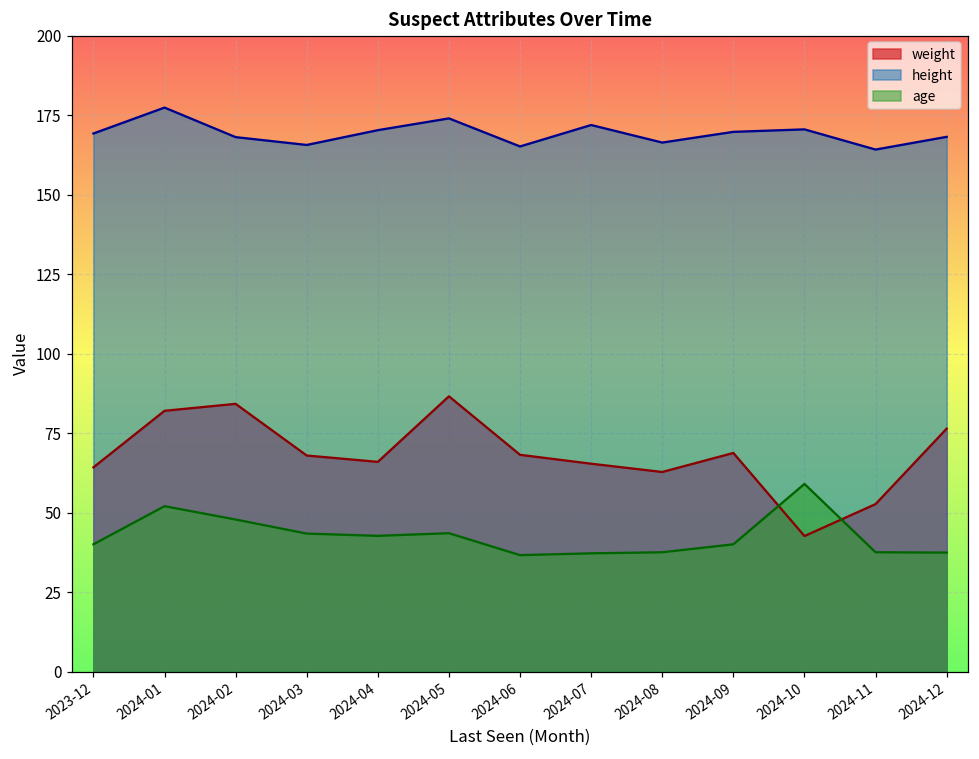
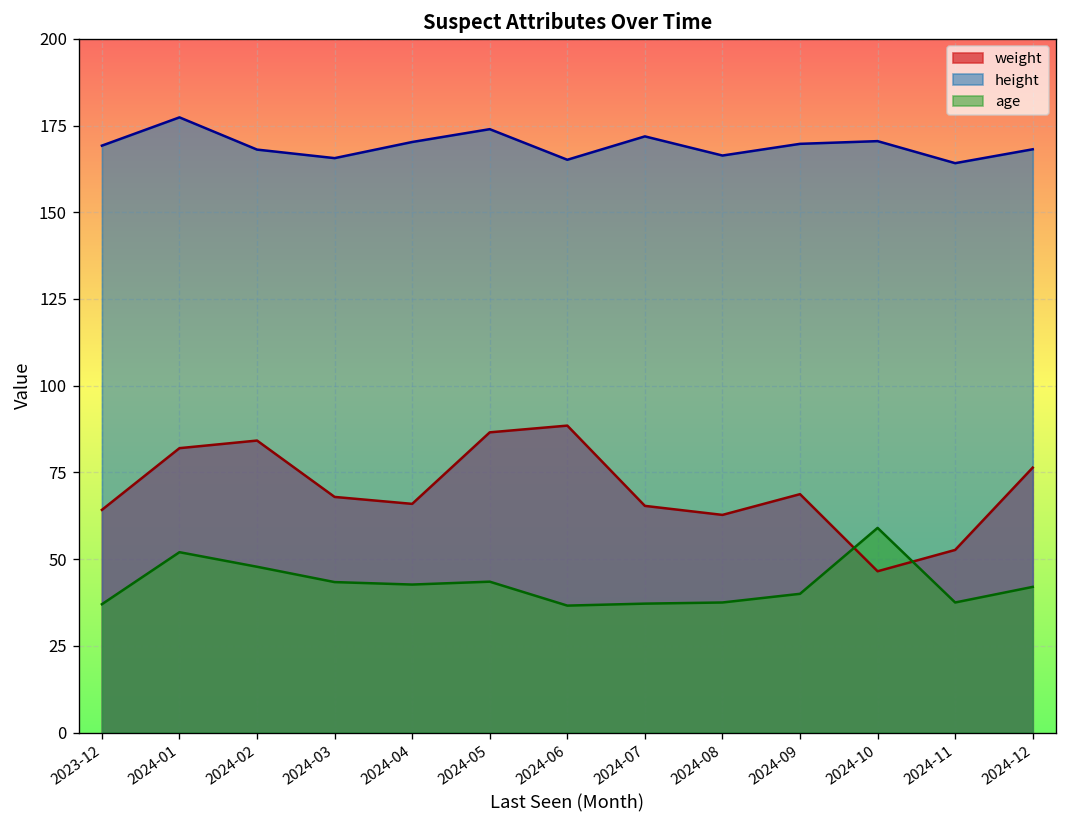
  {
    "weight": {
      "2023-12": 64,
      "2024-01": 82,
      "2024-02": 84,
      "2024-03": 68,
      "2024-04": 66,
      "2024-05": 87,
-     "2024-06": 68,
+     "2024-06": 88,
      "2024-07": 65,
      "2024-08": 63,
      "2024-09": 69,
-     "2024-10": 43,
+     "2024-10": 47,
      "2024-11": 53,
      "2024-12": 76
    },
    "height": {
      "2023-12": 169,
      "2024-01": 177,
      "2024-02": 168,
      "2024-03": 166,
      "2024-04": 170,
      "2024-05": 174,
      "2024-06": 165,
      "2024-07": 172,
      "2024-08": 166,
      "2024-09": 170,
      "2024-10": 171,
      "2024-11": 164,
      "2024-12": 168
    },
    "age": {
-     "2023-12": 40,
+     "2023-12": 37,
      "2024-01": 52,
      "2024-02": 48,
      "2024-03": 43,
      "2024-04": 43,
      "2024-05": 44,
      "2024-06": 37,
      "2024-07": 37,
      "2024-08": 38,
      "2024-09": 40,
      "2024-10": 59,
      "2024-11": 38,
-     "2024-12": 37
+     "2024-12": 42
    }
  }
